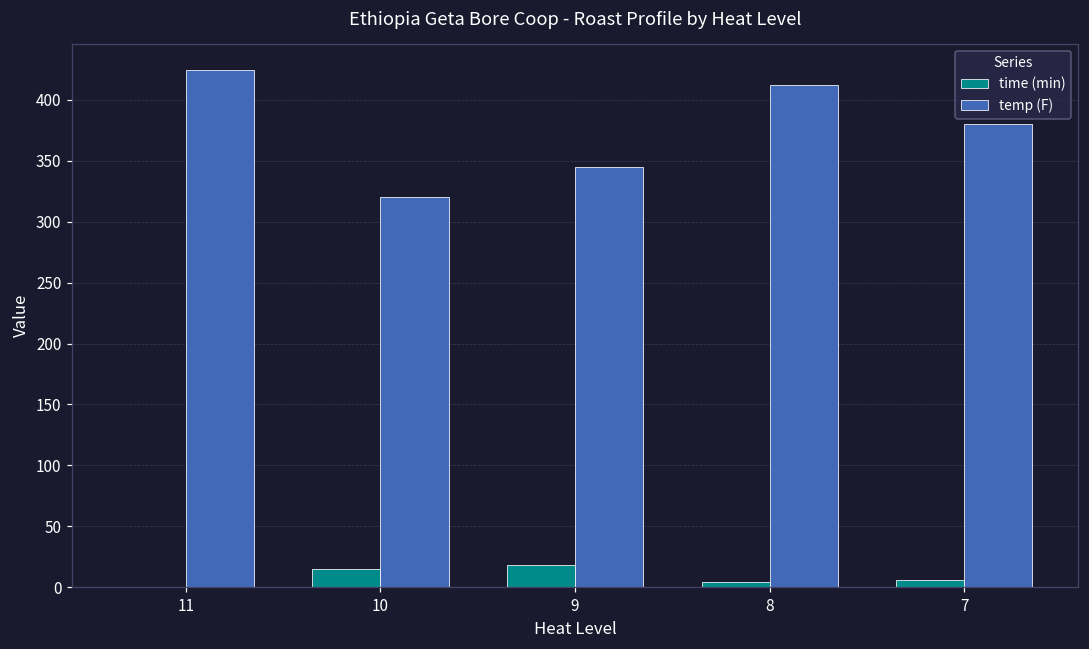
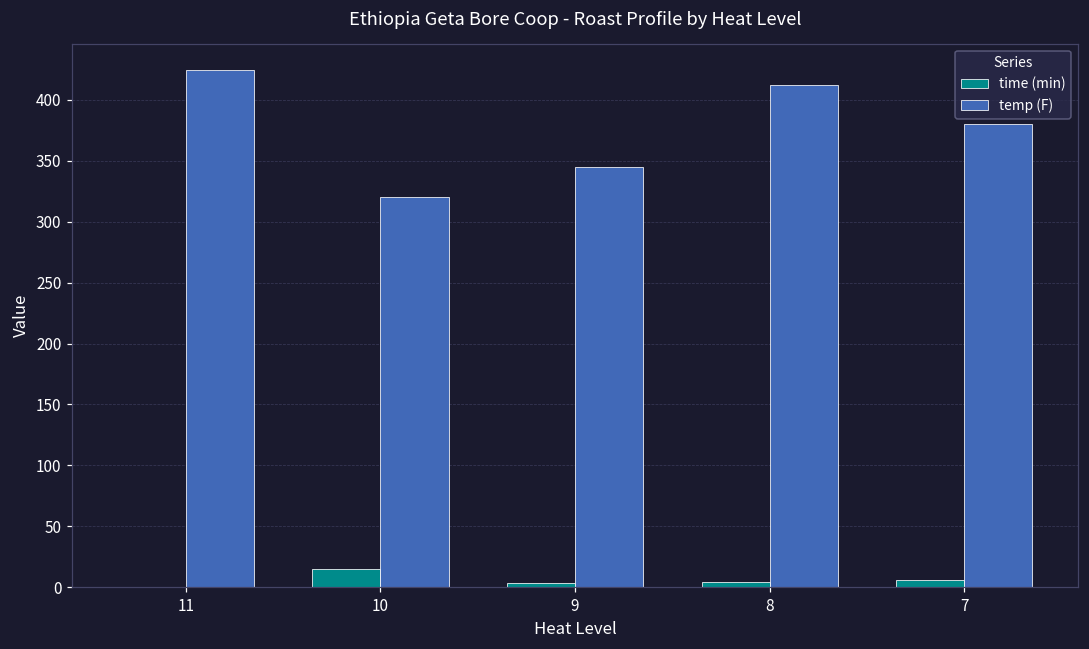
  {
    "time (min)": {
      "11": 0,
      "10": 15,
-     "9": 18,
+     "9": 4,
      "8": 5,
      "7": 6
    },
    "temp (F)": {
      "11": 425,
      "10": 320,
      "9": 345,
      "8": 412,
      "7": 380
    }
  }
